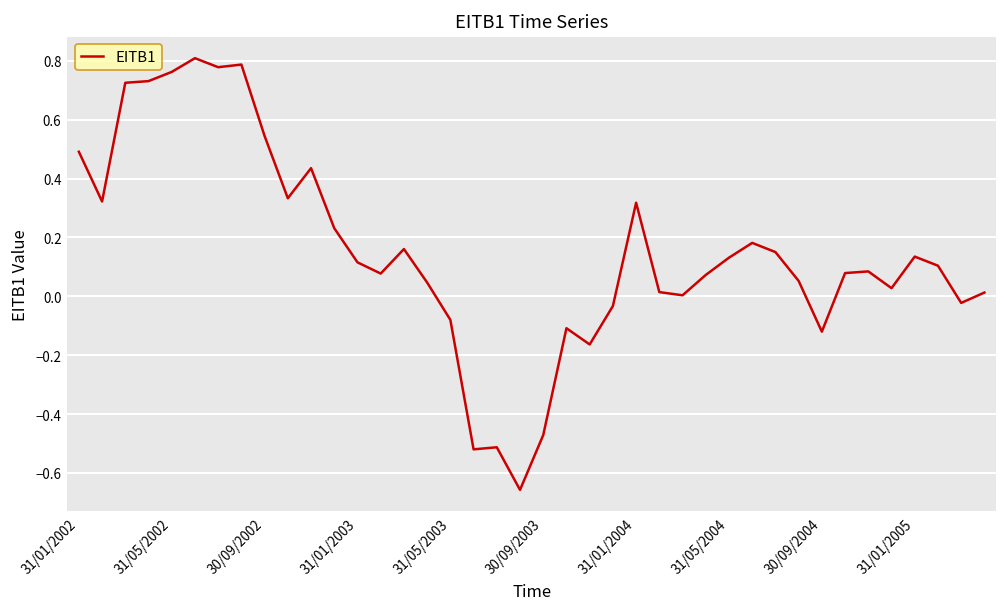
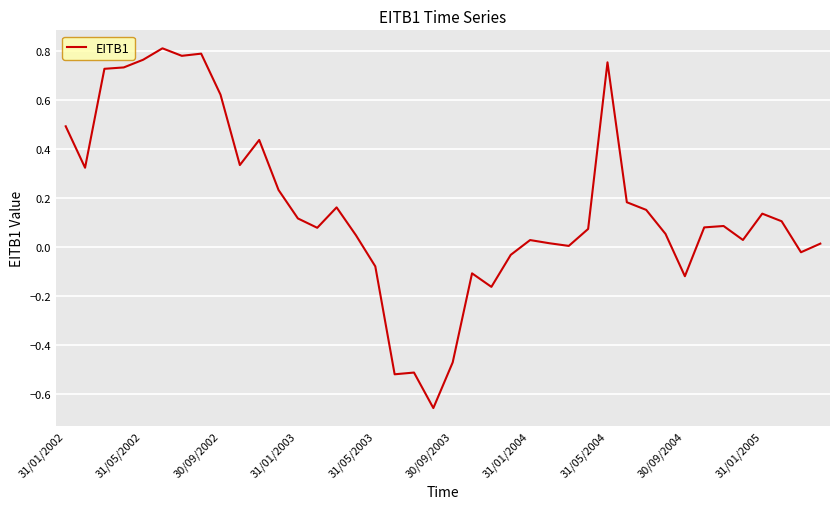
  {
    "31/01/2002": 0.49,
    "31/05/2002": 0.76,
-   "30/09/2002": 0.54,
+   "30/09/2002": 0.62,
    "31/01/2003": 0.12,
    "31/05/2003": -0.08,
    "30/09/2003": -0.47,
-   "31/01/2004": 0.32,
-   "31/05/2004": 0.13,
+   "31/01/2004": 0.03,
+   "31/05/2004": 0.75,
    "30/09/2004": -0.12,
    "31/01/2005": 0.14
  }
